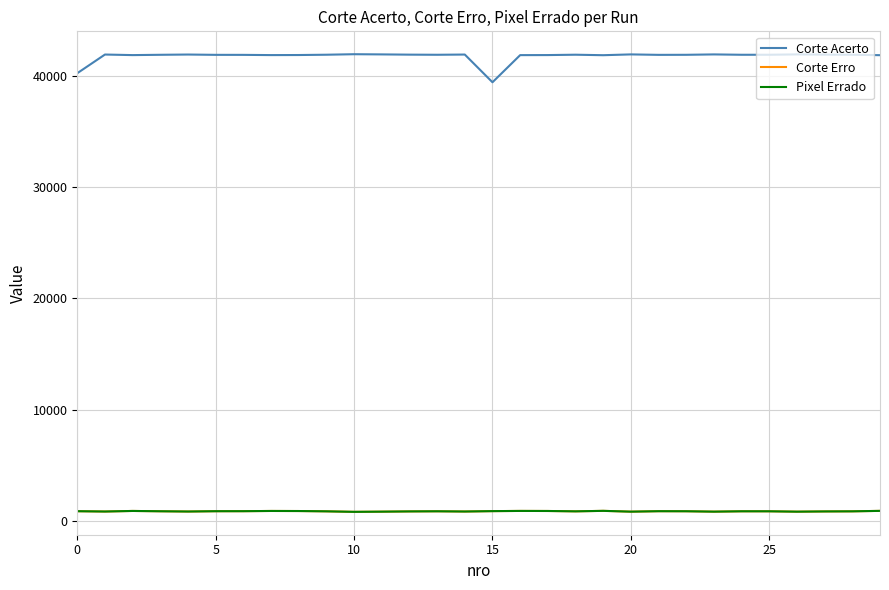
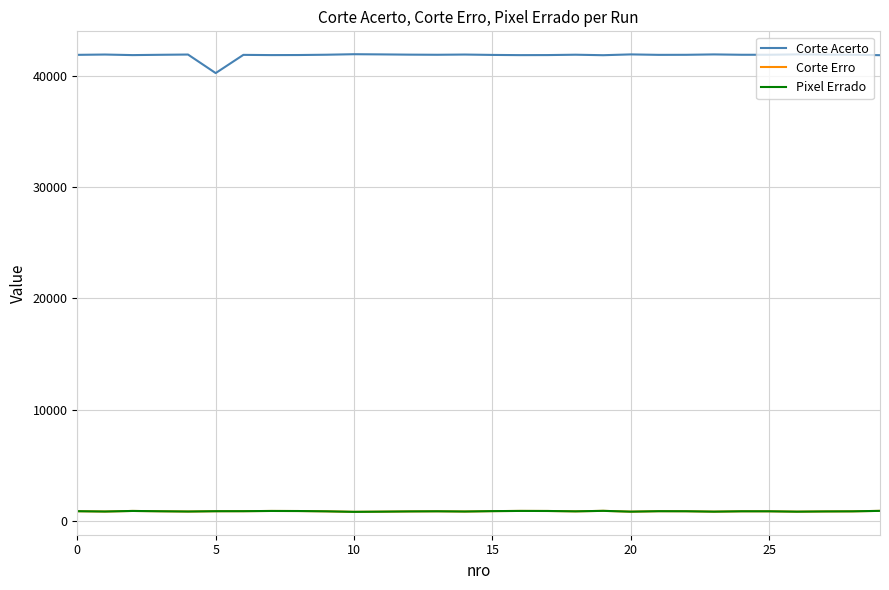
  {
    "Corte Acerto": {
-     "0": 40300,
-     "5": 41900,
+     "0": 41900,
+     "5": 40300,
      "10": 42000,
-     "15": 39500,
+     "15": 41900,
      "20": 42000
    },
    "Pixel Errado": {
      "0": 900,
      "5": 900,
      "10": 800,
      "15": 900,
      "20": 800,
      "25": 800
    }
  }
